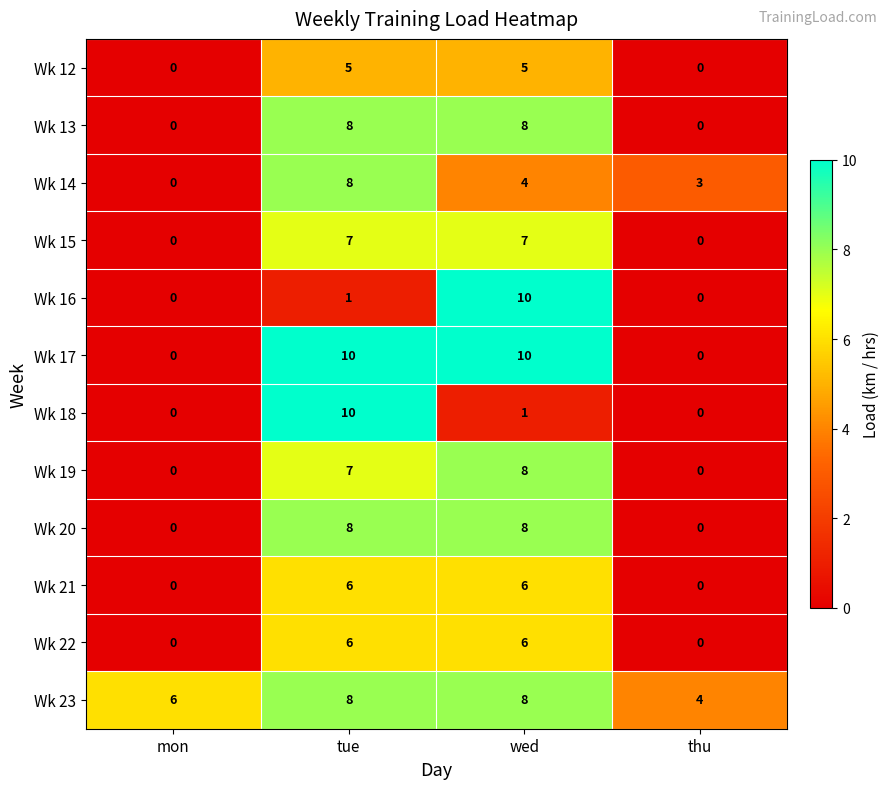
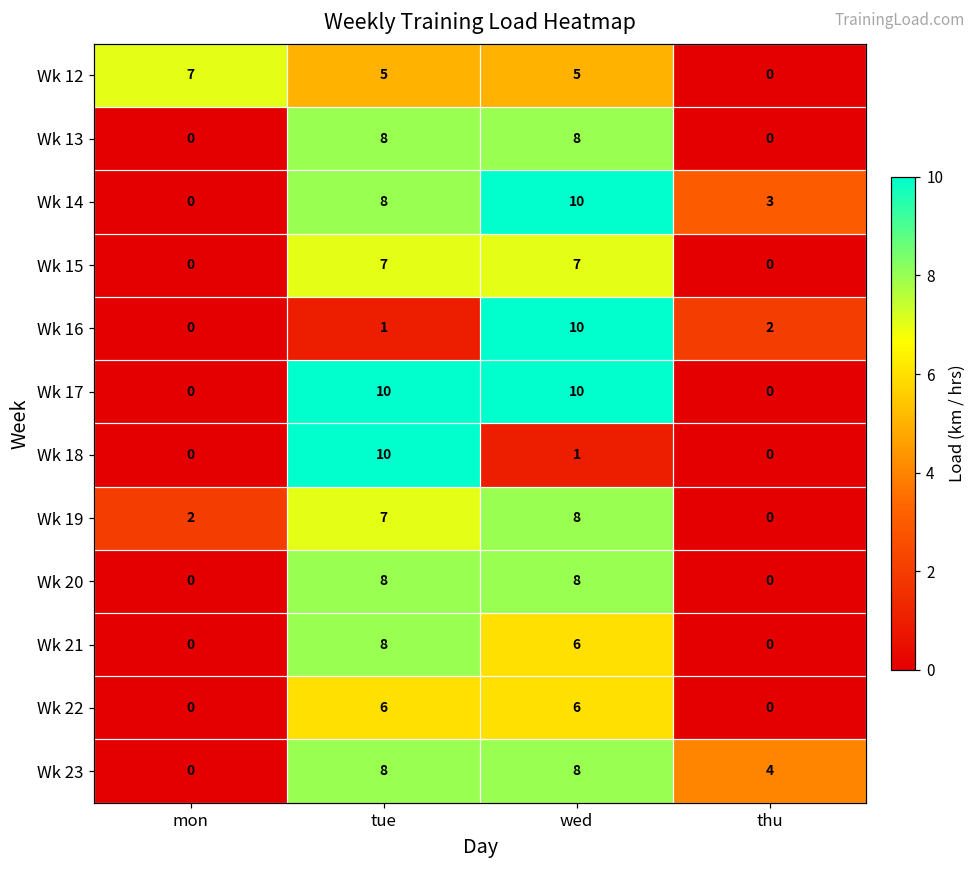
  {
    "Wk 12": {
-     "mon": 0,
+     "mon": 7,
      "tue": 5,
      "wed": 5,
      "thu": 0
    },
    "Wk 13": {
      "mon": 0,
      "tue": 8,
      "wed": 8,
      "thu": 0
    },
    "Wk 14": {
      "mon": 0,
      "tue": 8,
-     "wed": 4,
+     "wed": 10,
      "thu": 3
    },
    "Wk 15": {
      "mon": 0,
      "tue": 7,
      "wed": 7,
      "thu": 0
    },
    "Wk 16": {
      "mon": 0,
      "tue": 1,
      "wed": 10,
-     "thu": 0
+     "thu": 2
    },
    "Wk 17": {
      "mon": 0,
      "tue": 10,
      "wed": 10,
      "thu": 0
    },
    "Wk 18": {
      "mon": 0,
      "tue": 10,
      "wed": 1,
      "thu": 0
    },
    "Wk 19": {
-     "mon": 0,
+     "mon": 2,
      "tue": 7,
      "wed": 8,
      "thu": 0
    },
    "Wk 20": {
      "mon": 0,
      "tue": 8,
      "wed": 8,
      "thu": 0
    },
    "Wk 21": {
      "mon": 0,
-     "tue": 6,
+     "tue": 8,
      "wed": 6,
      "thu": 0
    },
    "Wk 22": {
      "mon": 0,
      "tue": 6,
      "wed": 6,
      "thu": 0
    },
    "Wk 23": {
-     "mon": 6,
+     "mon": 0,
      "tue": 8,
      "wed": 8,
      "thu": 4
    }
  }
